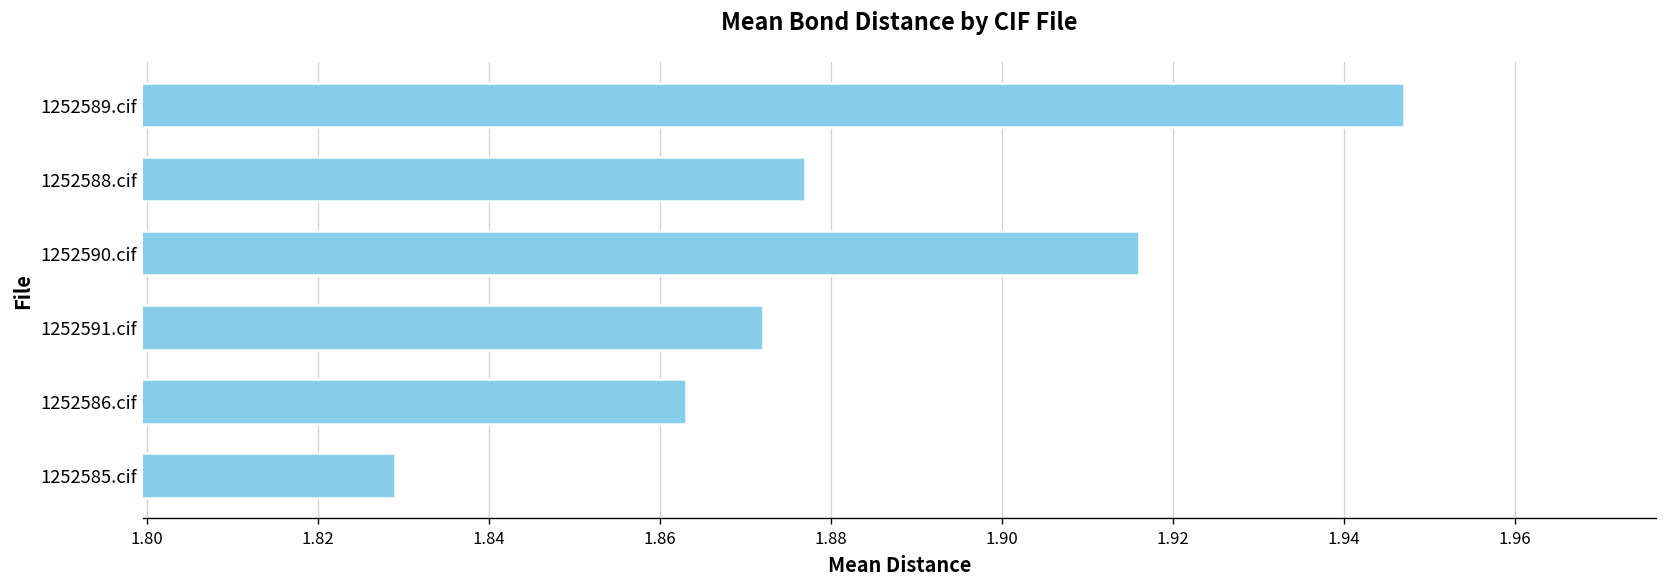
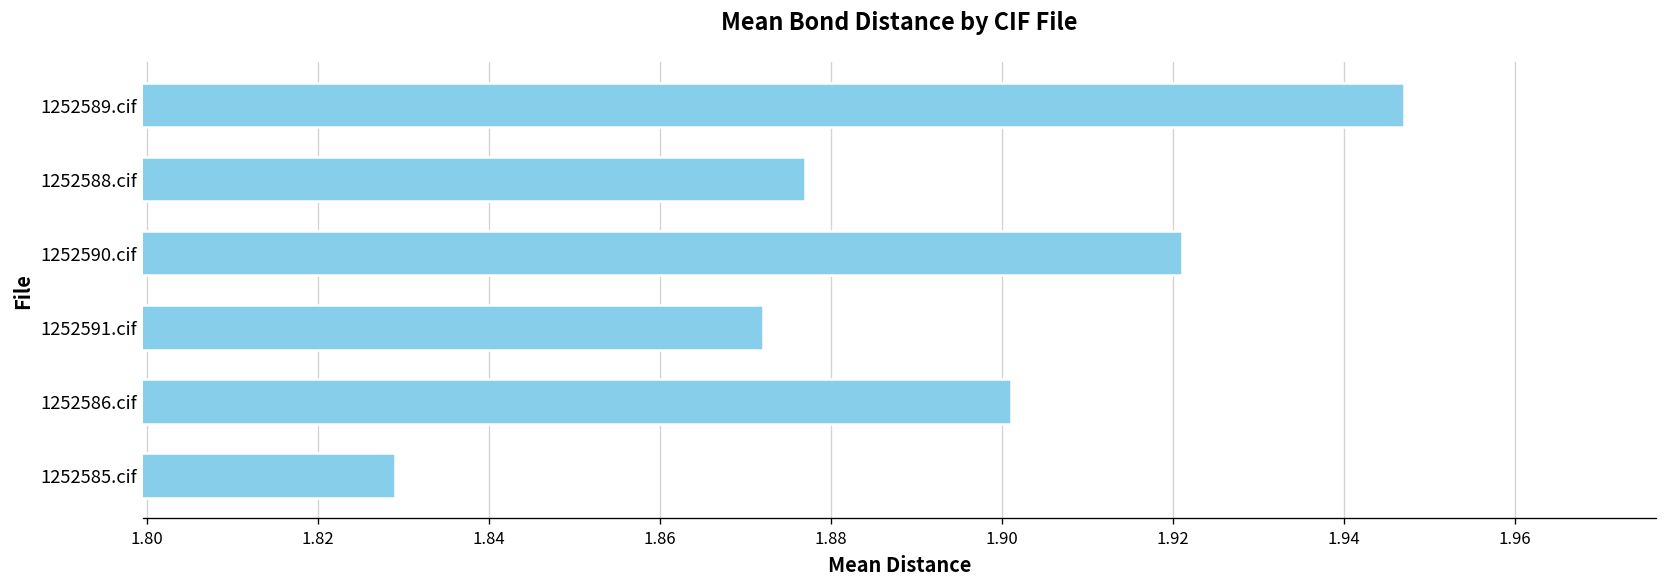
  {
    "1252589.cif": 1.947,
    "1252588.cif": 1.877,
-   "1252590.cif": 1.916,
+   "1252590.cif": 1.921,
    "1252591.cif": 1.872,
-   "1252586.cif": 1.863,
+   "1252586.cif": 1.901,
    "1252585.cif": 1.829
  }
